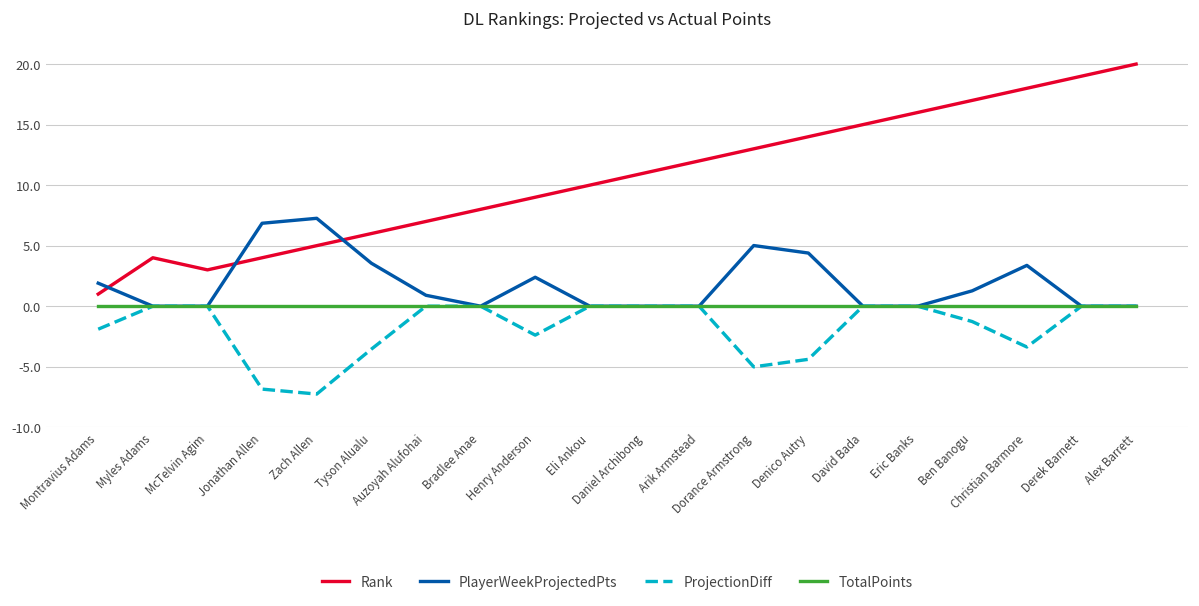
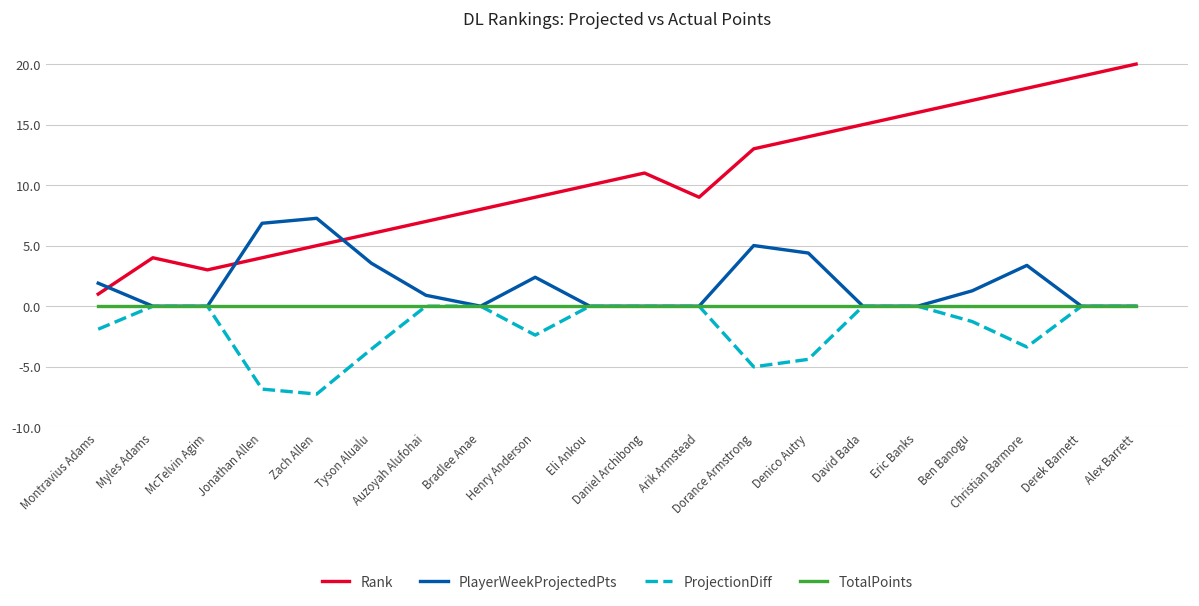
  {
    "Rank": {
      "Montravius Adams": 1,
      "Myles Adams": 4,
      "McTelvin Agim": 3,
      "Jonathan Allen": 4,
      "Zach Allen": 5,
      "Tyson Alualu": 6,
      "Auzoyah Alufohai": 7,
      "Bradlee Anae": 8,
      "Henry Anderson": 9,
      "Eli Ankou": 10,
      "Daniel Archibong": 11,
-     "Arik Armstead": 12,
+     "Arik Armstead": 9,
      "Dorance Armstrong": 13,
      "Denico Autry": 14,
      "David Bada": 15,
      "Eric Banks": 16,
      "Ben Banogu": 17,
      "Christian Barmore": 18,
      "Derek Barnett": 19,
      "Alex Barrett": 20
    },
    "PlayerWeekProjectedPts": {
      "Montravius Adams": 2,
      "Jonathan Allen": 7,
      "Zach Allen": 7.3,
      "Tyson Alualu": 3.6,
      "Auzoyah Alufohai": 1,
      "Henry Anderson": 2.4,
      "Dorance Armstrong": 5,
      "Denico Autry": 4.4,
      "Ben Banogu": 1.3,
      "Christian Barmore": 3.4
    },
    "ProjectionDiff": {
      "Montravius Adams": -2,
      "Jonathan Allen": -7,
      "Zach Allen": -7.3,
      "Tyson Alualu": -3.6,
      "Henry Anderson": -2.4,
      "Dorance Armstrong": -5,
      "Denico Autry": -4.4,
      "Ben Banogu": -1.3,
      "Christian Barmore": -3.4
    },
    "TotalPoints": {
      "Montravius Adams": 0,
      "Jonathan Allen": 0,
      "Zach Allen": 0,
      "Tyson Alualu": 0,
      "Henry Anderson": 0,
      "Dorance Armstrong": 0,
      "Denico Autry": 0,
      "Ben Banogu": 0,
      "Christian Barmore": 0
    }
  }
